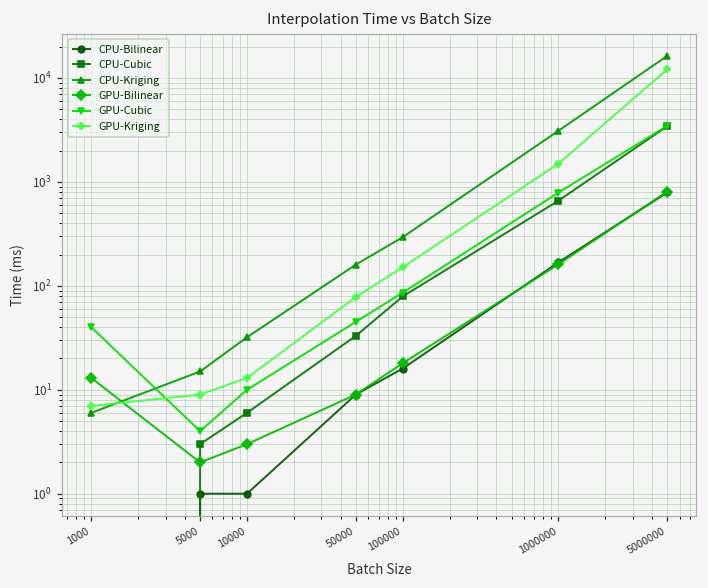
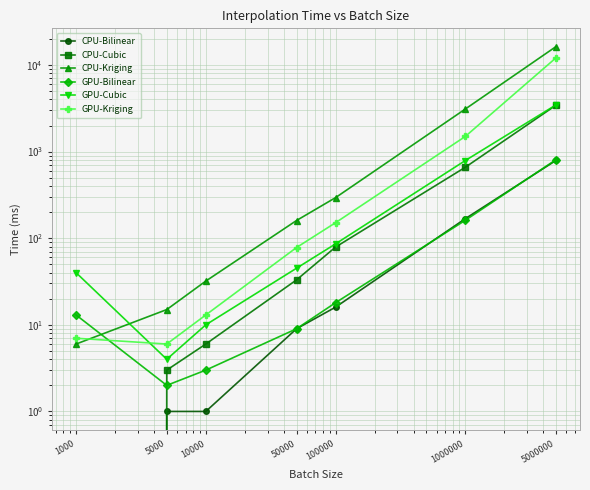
  {
    "GPU-Kriging": {
      "1000": 7,
-     "5000": 9,
+     "5000": 6,
      "10000": 13,
      "50000": 80,
      "100000": 150,
      "1000000": 1500,
      "5000000": 12000
    }
  }
